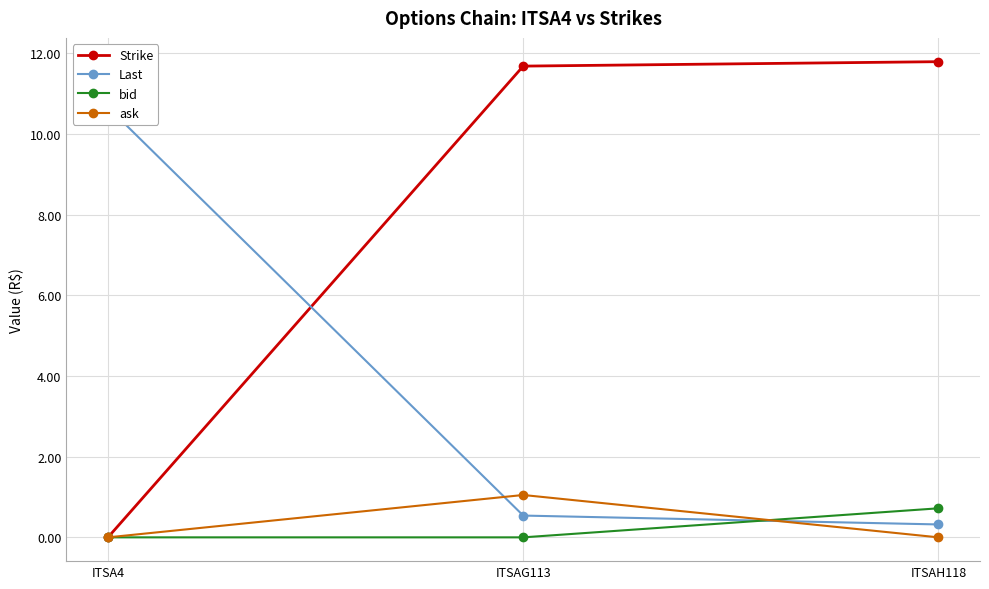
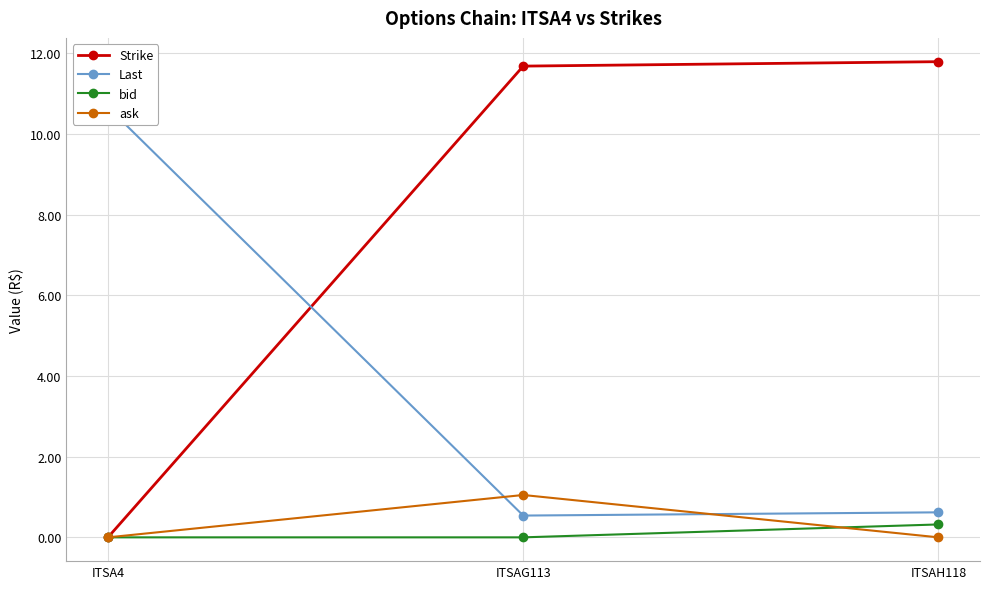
  {
    "Strike": {
      "ITSAG113": 11.7,
      "ITSAH118": 11.8
    },
    "Last": {
      "ITSAG113": 0.5,
-     "ITSAH118": 0.3
+     "ITSAH118": 0.6
    },
    "bid": {
      "ITSAG113": 0.0,
-     "ITSAH118": 0.7
+     "ITSAH118": 0.3
    },
    "ask": {
      "ITSAG113": 1.1,
      "ITSAH118": 0.0
    }
  }
